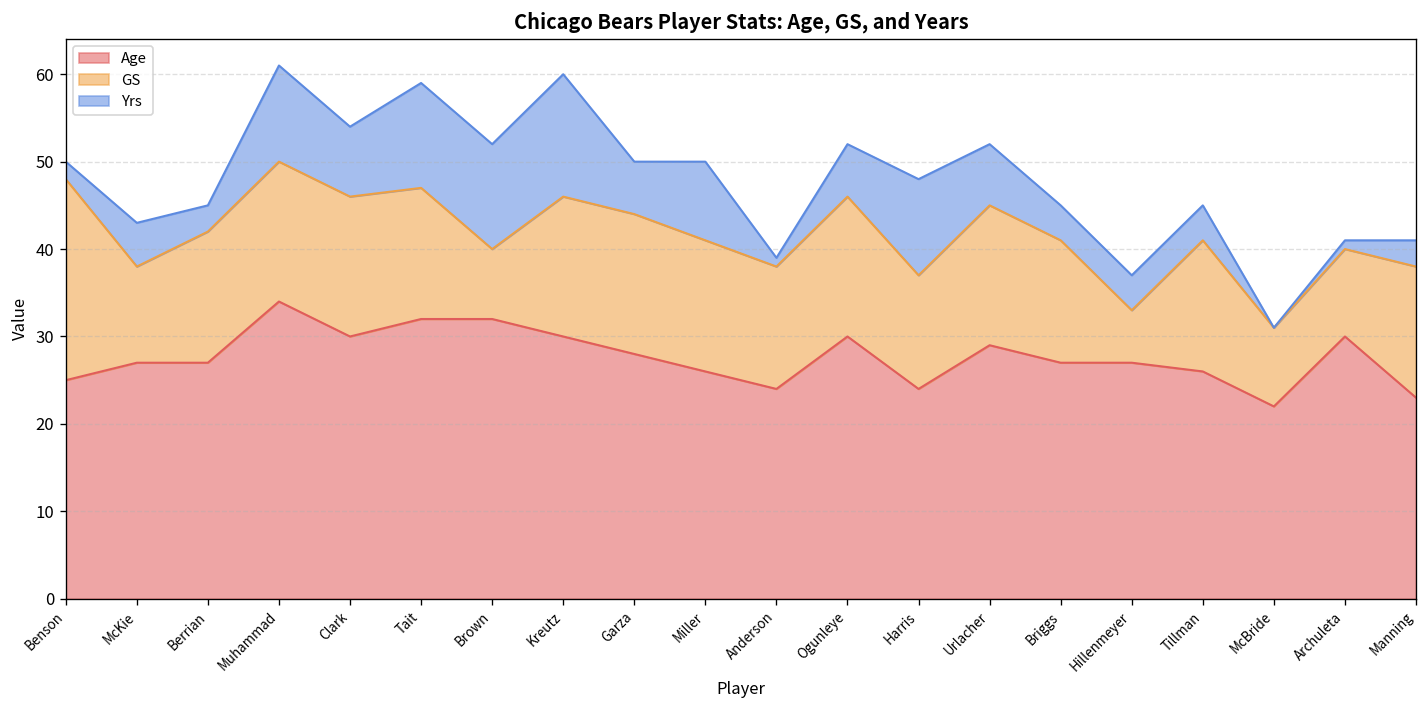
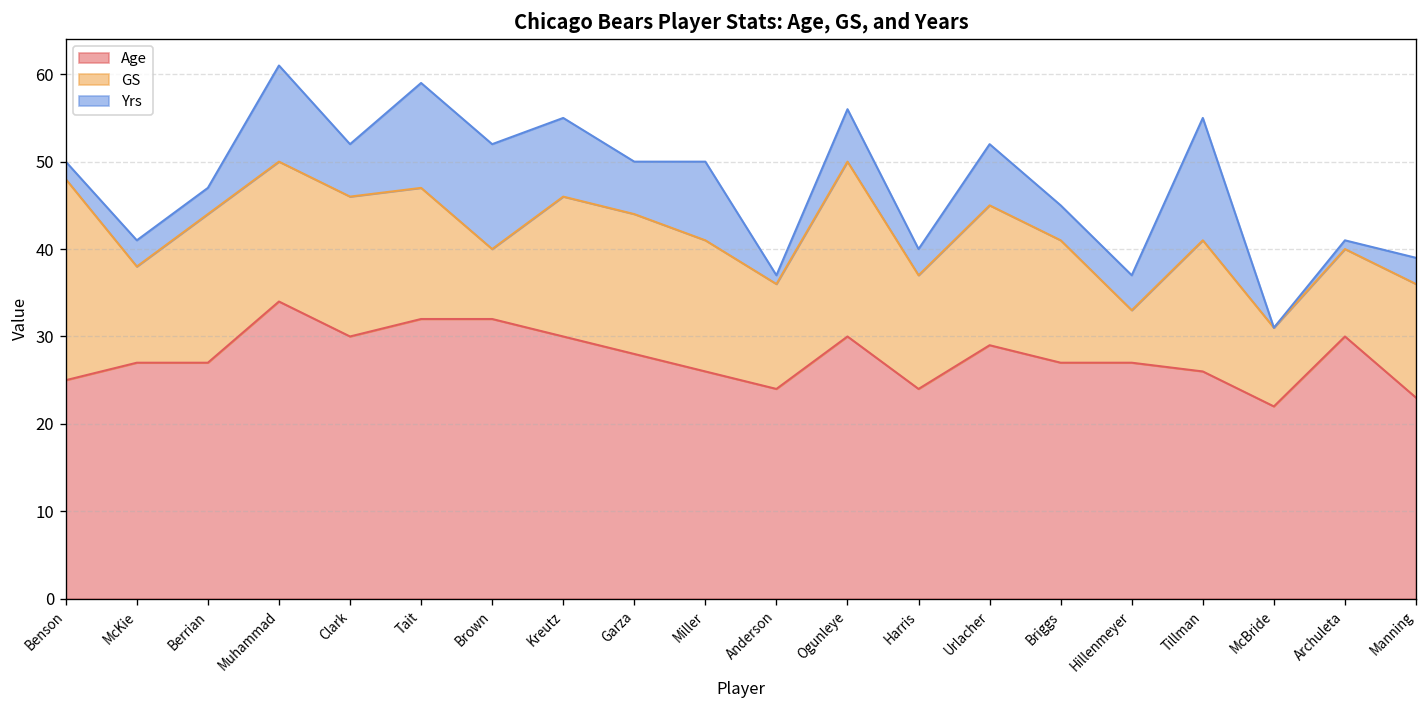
  {
    "Age": {
      "Benson": 25,
      "McKie": 27,
      "Berrian": 27,
      "Muhammad": 34,
      "Clark": 30,
      "Tait": 32,
      "Brown": 32,
      "Kreutz": 30,
      "Garza": 28,
      "Miller": 26,
      "Anderson": 24,
      "Ogunleye": 30,
      "Harris": 24,
      "Urlacher": 29,
      "Briggs": 27,
      "Hillenmeyer": 27,
      "Tillman": 26,
      "McBride": 22,
      "Archuleta": 30,
      "Manning": 23
    },
    "GS": {
      "Benson": 23,
      "McKie": 11,
-     "Berrian": 15,
+     "Berrian": 17,
      "Muhammad": 16,
      "Clark": 16,
      "Tait": 15,
      "Brown": 8,
      "Kreutz": 16,
      "Garza": 16,
      "Miller": 15,
-     "Anderson": 14,
-     "Ogunleye": 16,
+     "Anderson": 12,
+     "Ogunleye": 20,
      "Harris": 13,
      "Urlacher": 16,
      "Briggs": 14,
      "Hillenmeyer": 6,
      "Tillman": 15,
      "Archuleta": 10,
-     "Manning": 15
+     "Manning": 13
    },
    "Yrs": {
      "Benson": 2,
-     "McKie": 5,
+     "McKie": 3,
      "Berrian": 3,
      "Muhammad": 11,
-     "Clark": 8,
+     "Clark": 6,
      "Tait": 12,
      "Brown": 12,
-     "Kreutz": 14,
+     "Kreutz": 9,
      "Garza": 6,
      "Miller": 9,
      "Anderson": 1,
      "Ogunleye": 6,
-     "Harris": 11,
+     "Harris": 3,
      "Urlacher": 7,
      "Briggs": 4,
      "Hillenmeyer": 4,
-     "Tillman": 4,
+     "Tillman": 14,
      "Archuleta": 1,
      "Manning": 3
    }
  }
